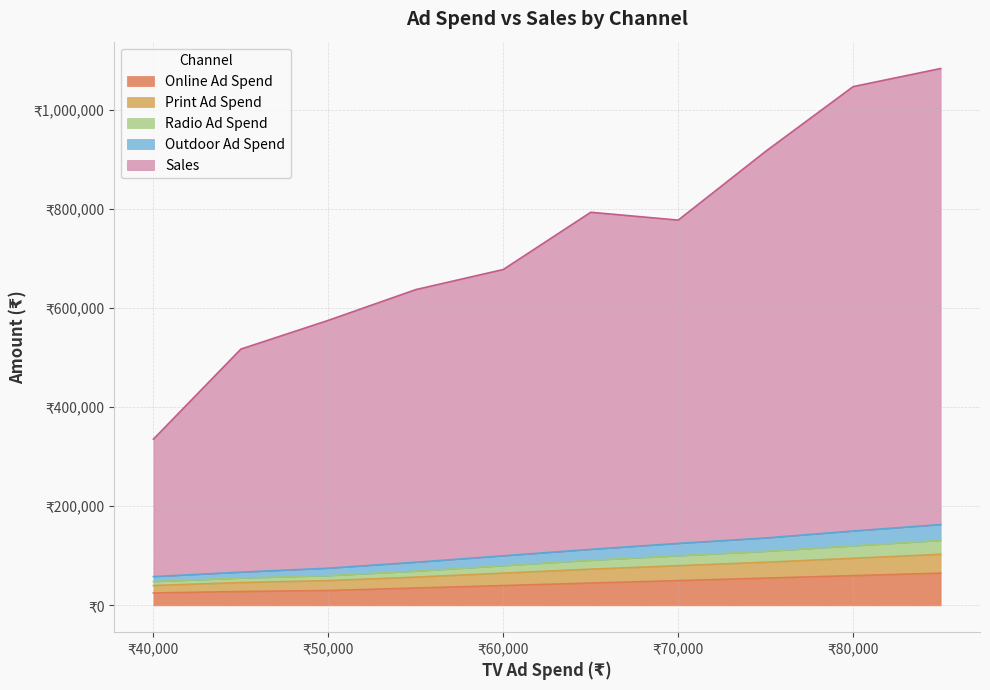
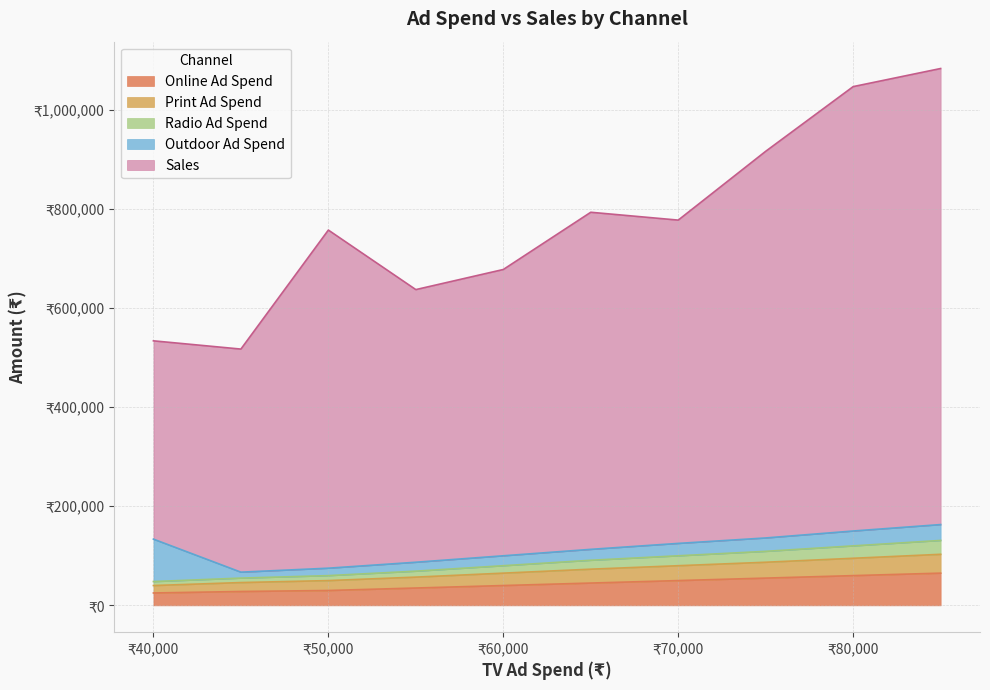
  {
    "Radio Ad Spend": {
      "₹40,000": "₹10,000",
      "₹50,000": "₹10,000",
      "₹60,000": "₹20,000",
      "₹70,000": "₹20,000",
      "₹80,000": "₹30,000"
    },
    "Outdoor Ad Spend": {
-     "₹40,000": "₹10,000",
+     "₹40,000": "₹90,000",
      "₹50,000": "₹20,000",
      "₹60,000": "₹20,000",
      "₹70,000": "₹30,000",
      "₹80,000": "₹30,000"
    },
    "Sales": {
-     "₹40,000": "₹280,000",
-     "₹50,000": "₹500,000",
+     "₹40,000": "₹400,000",
+     "₹50,000": "₹680,000",
      "₹60,000": "₹580,000",
      "₹70,000": "₹650,000",
      "₹80,000": "₹900,000"
    }
  }
